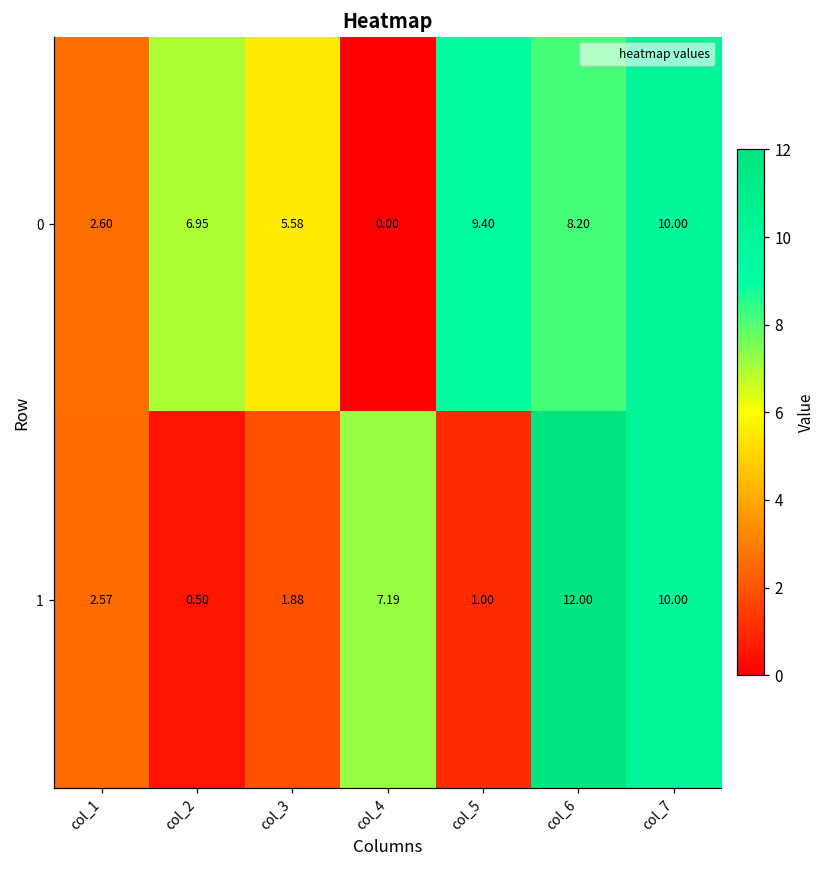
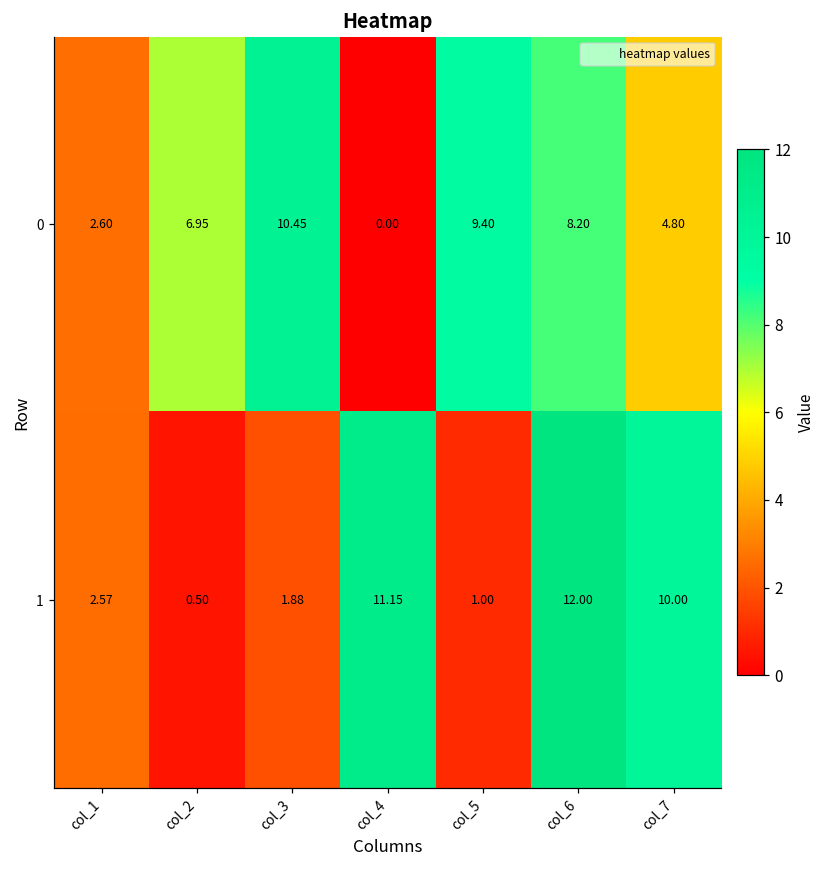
  {
    "0": {
      "col_1": 2.60,
      "col_2": 6.95,
-     "col_3": 5.58,
+     "col_3": 10.45,
      "col_4": 0.00,
      "col_5": 9.40,
      "col_6": 8.20,
-     "col_7": 10.00
+     "col_7": 4.80
    },
    "1": {
      "col_1": 2.57,
      "col_2": 0.50,
      "col_3": 1.88,
-     "col_4": 7.19,
+     "col_4": 11.15,
      "col_5": 1.00,
      "col_6": 12.00,
      "col_7": 10.00
    }
  }
